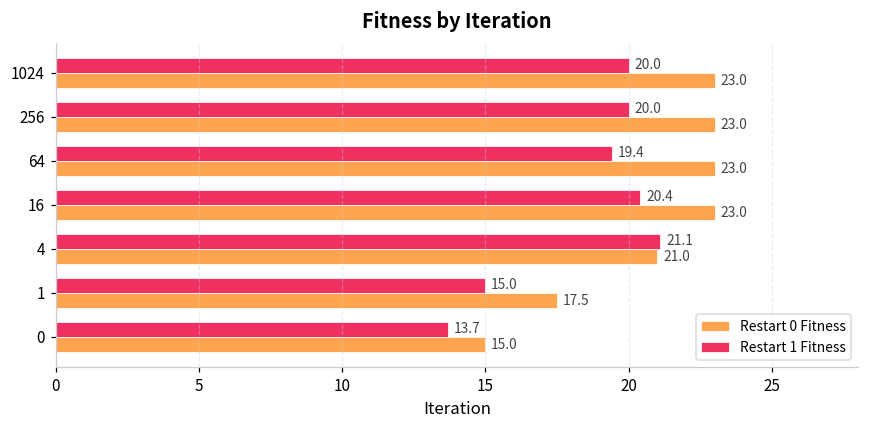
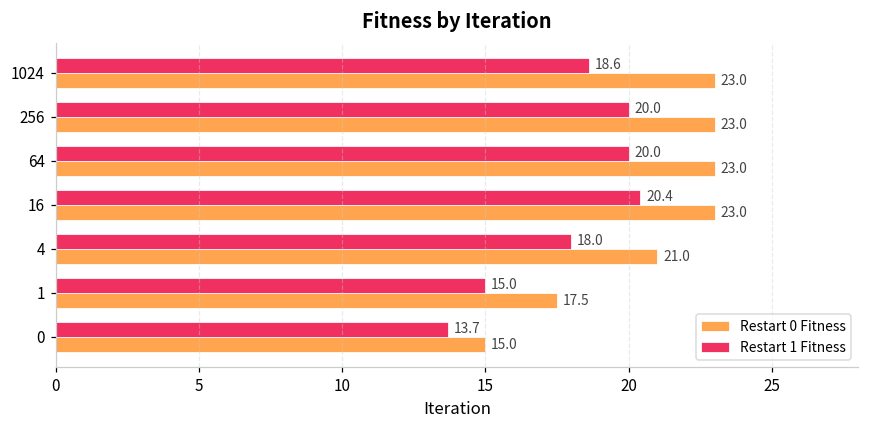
  {
    "Restart 0 Fitness": {
      "1024": 23.0,
      "256": 23.0,
      "64": 23.0,
      "16": 23.0,
      "4": 21.0,
      "1": 17.5,
      "0": 15.0
    },
    "Restart 1 Fitness": {
-     "1024": 20.0,
+     "1024": 18.6,
      "256": 20.0,
-     "64": 19.4,
+     "64": 20.0,
      "16": 20.4,
-     "4": 21.1,
+     "4": 18.0,
      "1": 15.0,
      "0": 13.7
    }
  }
